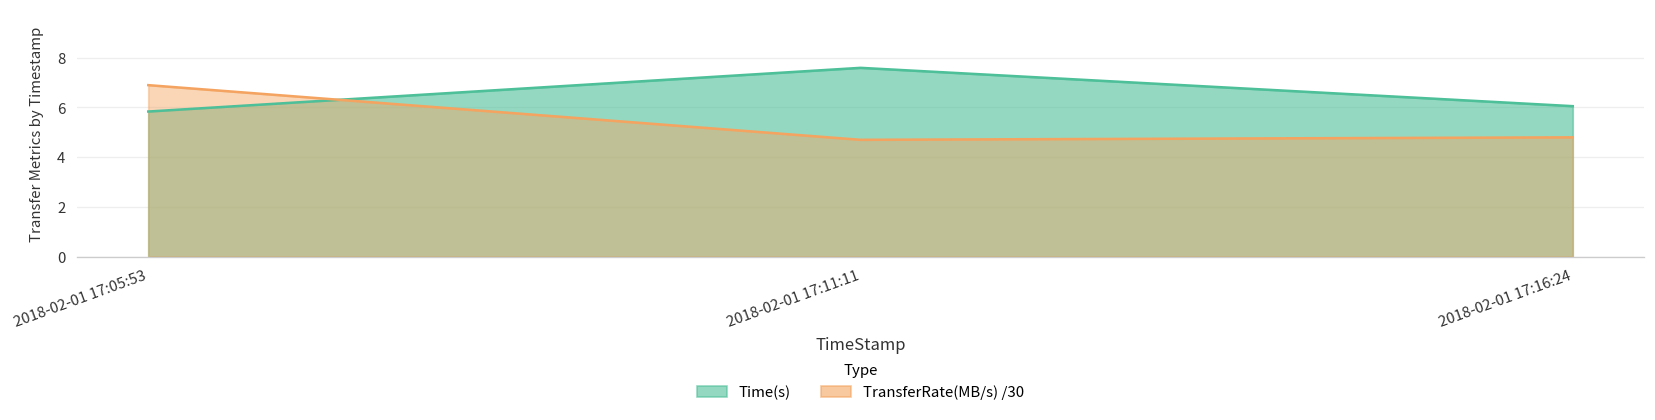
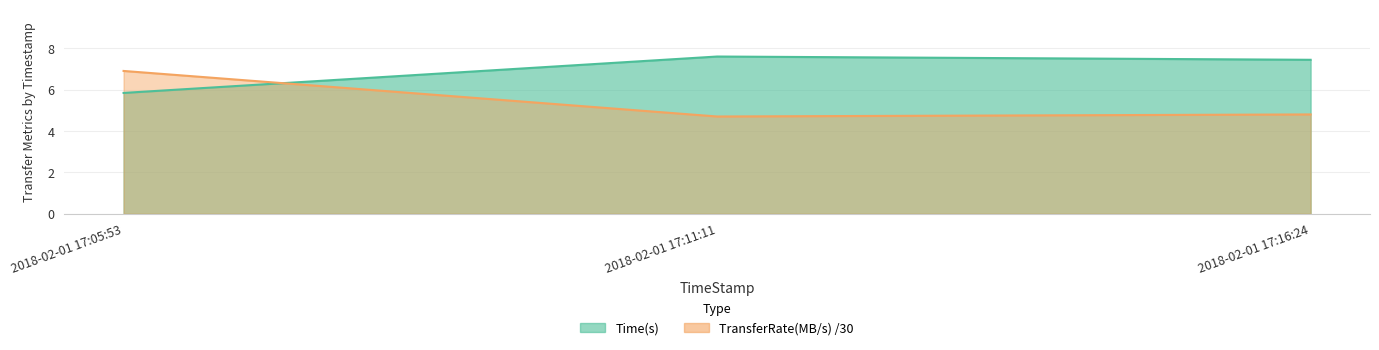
  {
    "Time(s)": {
      "2018-02-01 17:05:53": 5.8,
      "2018-02-01 17:11:11": 7.6,
-     "2018-02-01 17:16:24": 6.1
+     "2018-02-01 17:16:24": 7.4
    },
    "TransferRate(MB/s) /30": {
      "2018-02-01 17:05:53": 6.9,
      "2018-02-01 17:11:11": 4.7,
      "2018-02-01 17:16:24": 4.8
    }
  }
